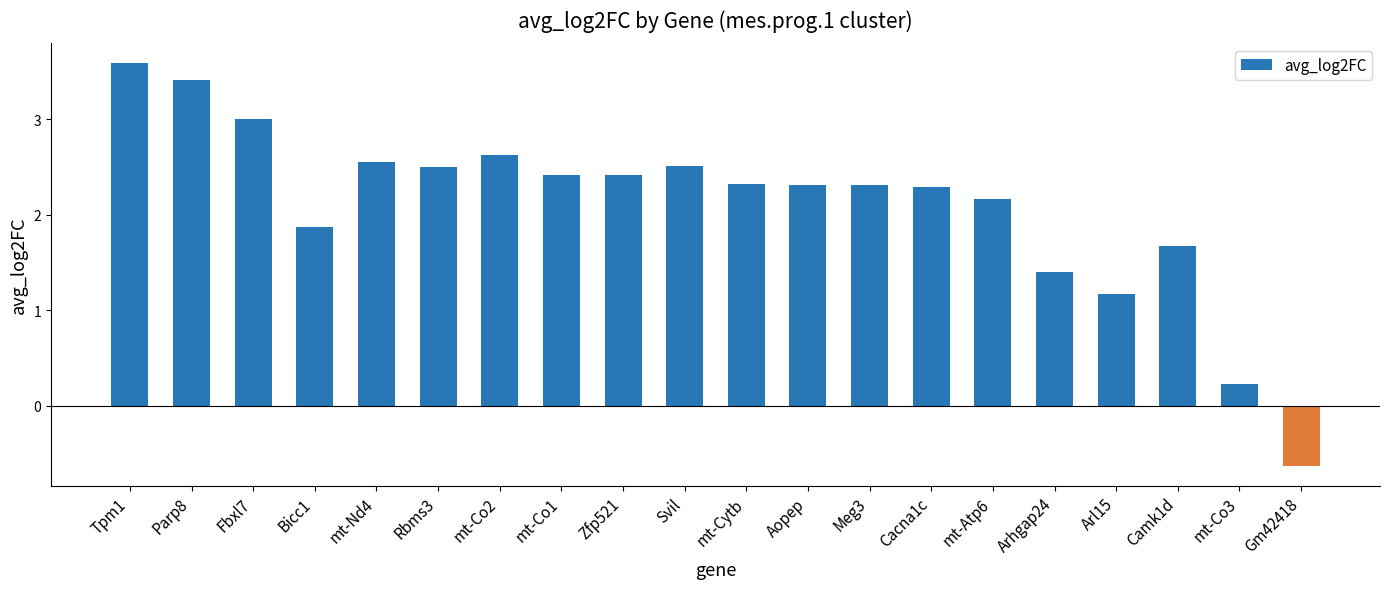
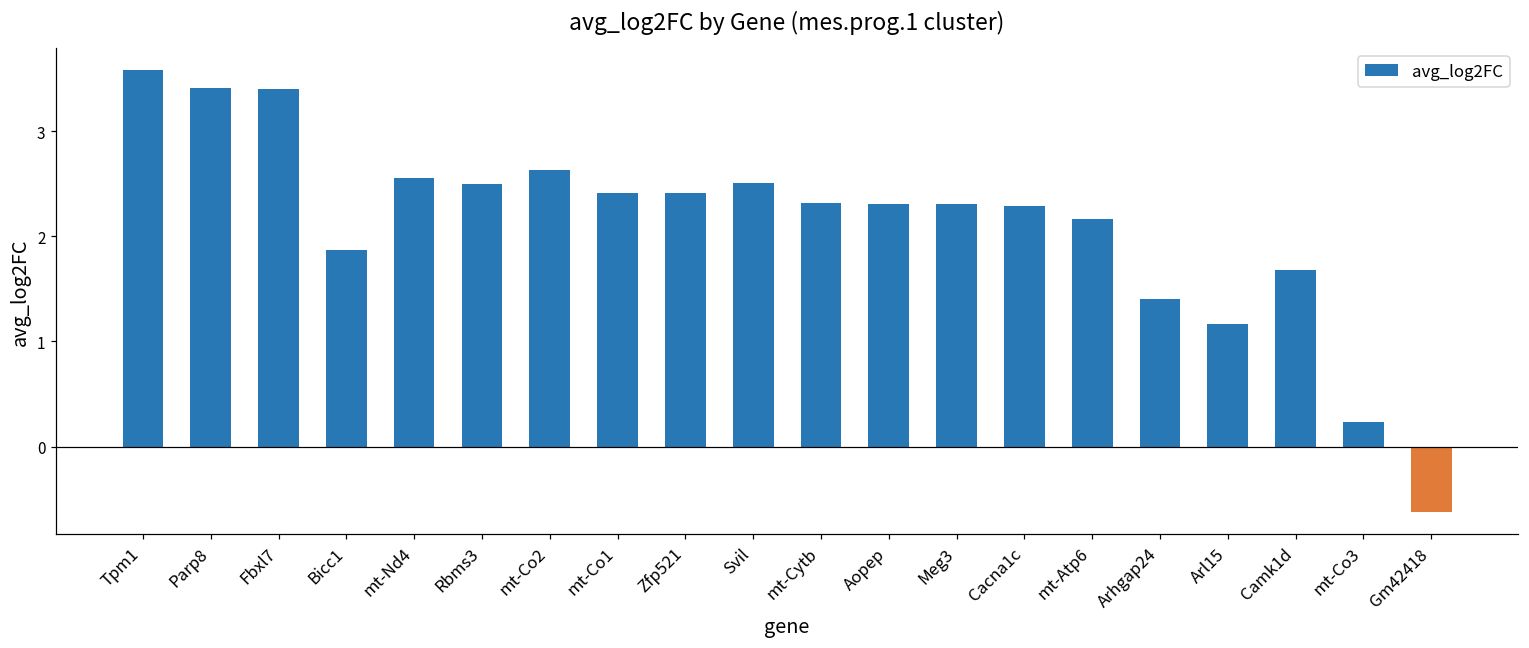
  {
    "Tpm1": 3.6,
    "Parp8": 3.4,
-   "Fbxl7": 3.0,
+   "Fbxl7": 3.4,
    "Bicc1": 1.9,
    "mt-Nd4": 2.6,
    "Rbms3": 2.5,
    "mt-Co2": 2.6,
    "mt-Co1": 2.4,
    "Zfp521": 2.4,
    "Svil": 2.5,
    "mt-Cytb": 2.3,
    "Aopep": 2.3,
    "Meg3": 2.3,
    "Cacna1c": 2.3,
    "mt-Atp6": 2.2,
    "Arhgap24": 1.4,
    "Arl15": 1.2,
    "Camk1d": 1.7,
    "mt-Co3": 0.2,
    "Gm42418": -0.6
  }
